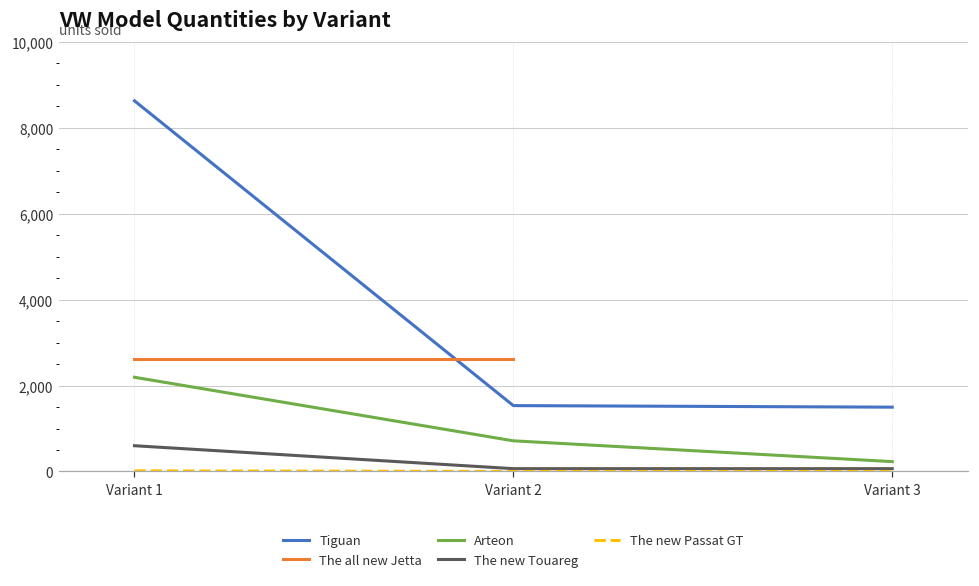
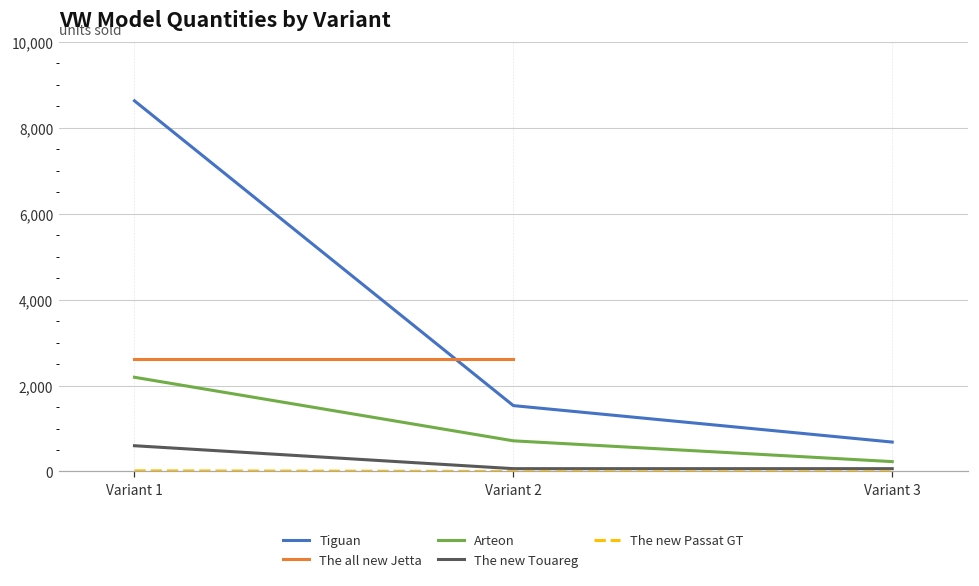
  {
    "Tiguan": {
      "Variant 1": "8,600",
      "Variant 2": "1,500",
-     "Variant 3": "1,500"
+     "Variant 3": "700"
    },
    "The all new Jetta": {
      "Variant 1": "2,600",
      "Variant 2": "2,600"
    },
    "Arteon": {
      "Variant 1": "2,200",
      "Variant 2": "700",
      "Variant 3": "200"
    },
    "The new Touareg": {
      "Variant 1": "600",
      "Variant 2": "100",
      "Variant 3": "100"
    },
    "The new Passat GT": {
      "Variant 1": "0",
      "Variant 2": "0",
      "Variant 3": "0"
    }
  }
